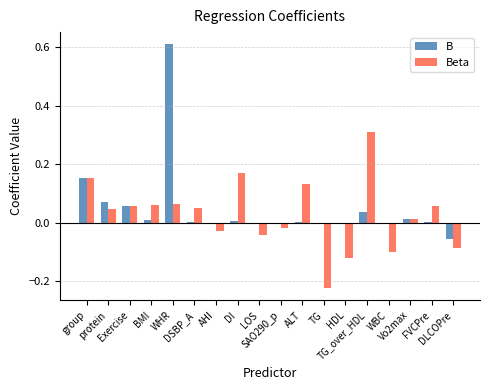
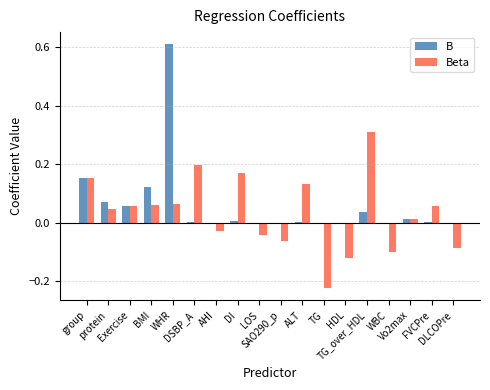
  {
    "B": {
      "group": 0.15,
      "protein": 0.07,
      "Exercise": 0.06,
-     "BMI": 0.01,
+     "BMI": 0.12,
      "WHR": 0.61,
      "TG_over_HDL": 0.04,
      "Vo2max": 0.01,
-     "DLCOPre": -0.06
+     "DLCOPre": 0.00
    },
    "Beta": {
      "group": 0.15,
      "protein": 0.05,
      "Exercise": 0.06,
      "BMI": 0.06,
      "WHR": 0.07,
-     "DSBP_A": 0.05,
+     "DSBP_A": 0.20,
      "AHI": -0.03,
      "DI": 0.17,
      "LOS": -0.04,
-     "SAO290_p": -0.02,
+     "SAO290_p": -0.06,
      "ALT": 0.13,
      "TG": -0.22,
      "HDL": -0.12,
      "TG_over_HDL": 0.31,
      "WBC": -0.10,
      "Vo2max": 0.01,
      "FVCPre": 0.06,
      "DLCOPre": -0.09
    }
  }
